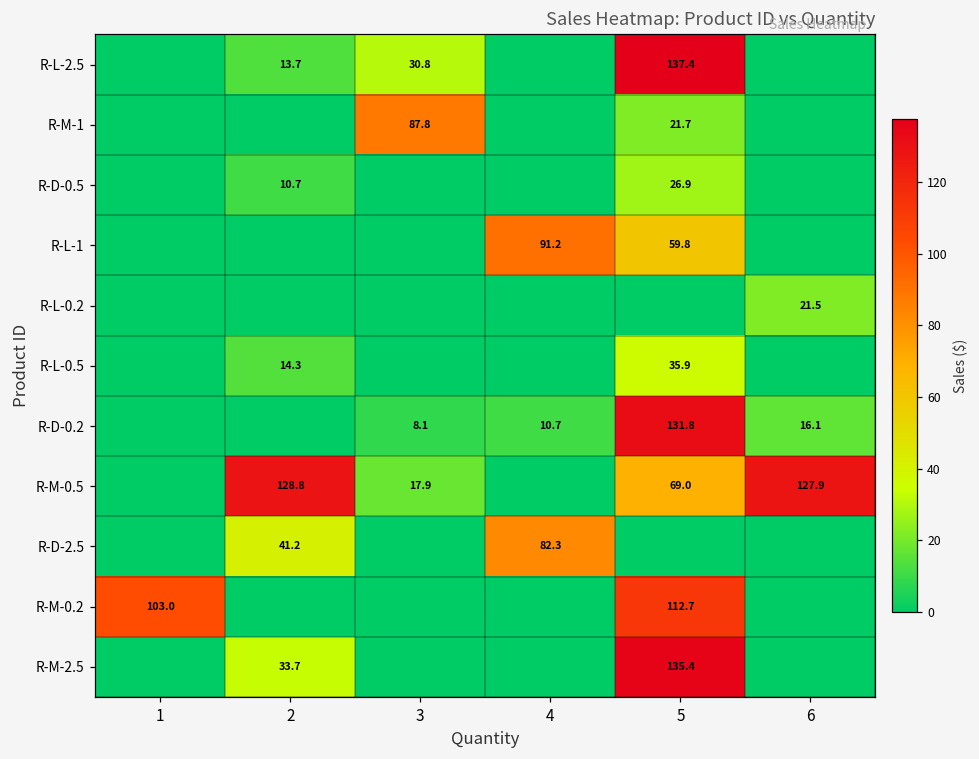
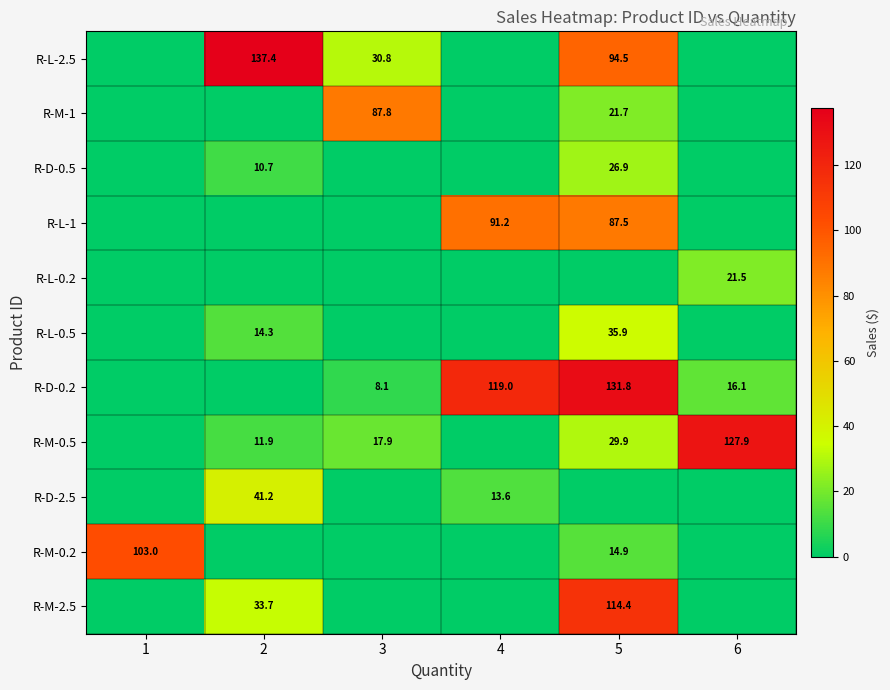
  {
    "R-L-2.5": {
-     "2": 13.7,
+     "2": 137.4,
      "3": 30.8,
-     "5": 137.4
+     "5": 94.5
    },
    "R-M-1": {
      "3": 87.8,
      "5": 21.7
    },
    "R-D-0.5": {
      "2": 10.7,
      "5": 26.9
    },
    "R-L-1": {
      "4": 91.2,
-     "5": 59.8
+     "5": 87.5
    },
    "R-L-0.2": {
      "6": 21.5
    },
    "R-L-0.5": {
      "2": 14.3,
      "5": 35.9
    },
    "R-D-0.2": {
      "3": 8.1,
-     "4": 10.7,
+     "4": 119.0,
      "5": 131.8,
      "6": 16.1
    },
    "R-M-0.5": {
-     "2": 128.8,
+     "2": 11.9,
      "3": 17.9,
-     "5": 69.0,
+     "5": 29.9,
      "6": 127.9
    },
    "R-D-2.5": {
      "2": 41.2,
-     "4": 82.3
+     "4": 13.6
    },
    "R-M-0.2": {
      "1": 103.0,
-     "5": 112.7
+     "5": 14.9
    },
    "R-M-2.5": {
      "2": 33.7,
-     "5": 135.4
+     "5": 114.4
    }
  }
